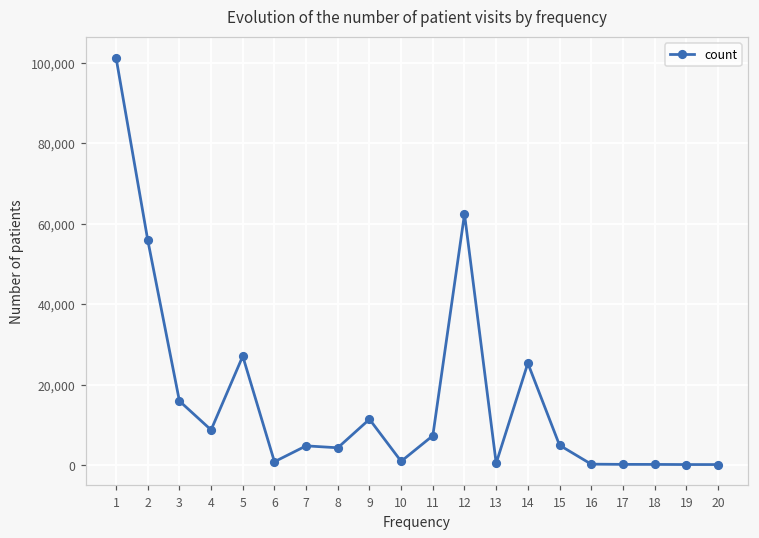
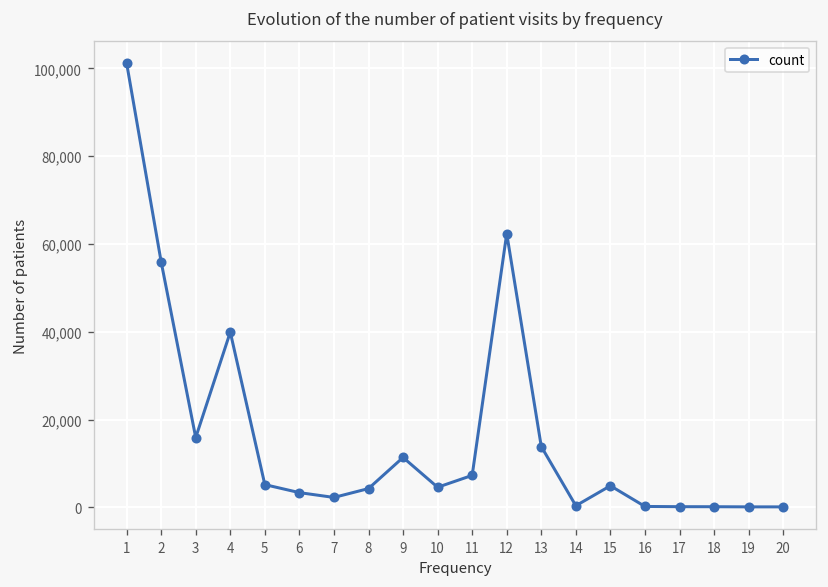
  {
    "1": "101,000",
    "2": "56,000",
    "3": "16,000",
-   "4": "9,000",
-   "5": "27,000",
-   "6": "1,000",
-   "7": "5,000",
+   "4": "40,000",
+   "5": "5,000",
+   "6": "3,000",
+   "7": "2,000",
    "8": "4,000",
    "9": "11,000",
-   "10": "1,000",
+   "10": "5,000",
    "11": "7,000",
    "12": "62,000",
-   "13": "0",
-   "14": "25,000",
+   "13": "14,000",
+   "14": "0",
    "15": "5,000",
    "16": "0",
    "17": "0",
    "18": "0",
    "19": "0",
    "20": "0"
  }
